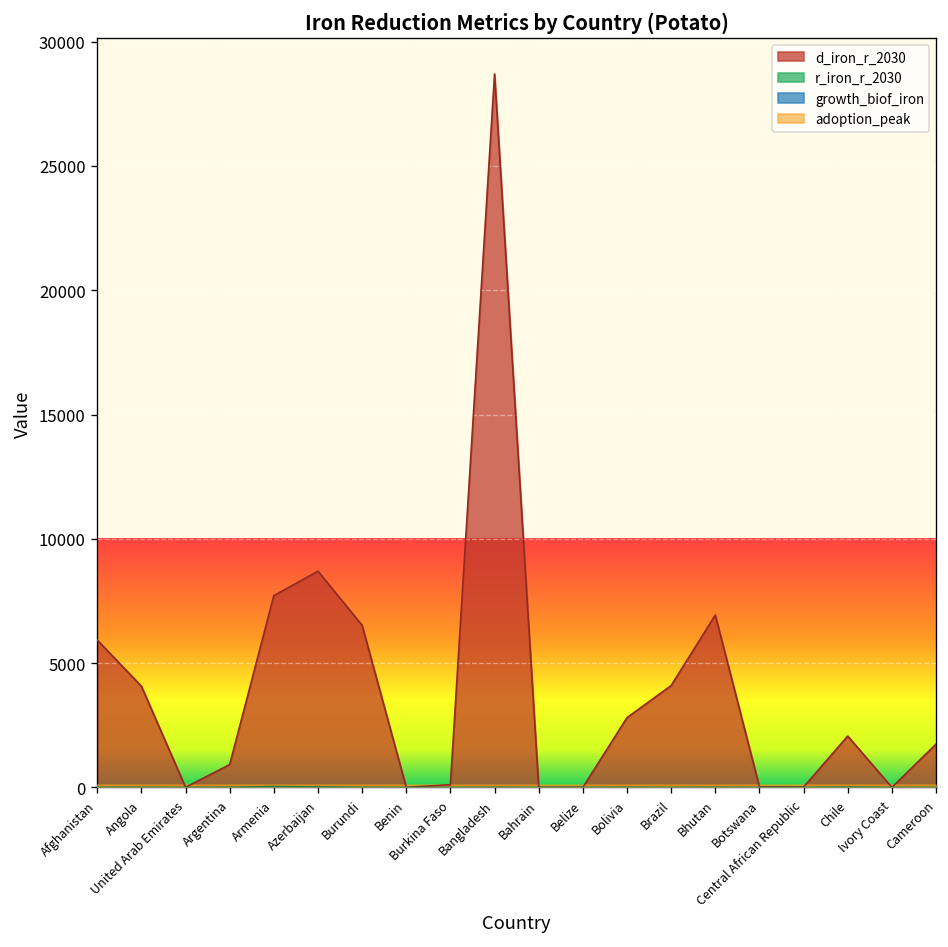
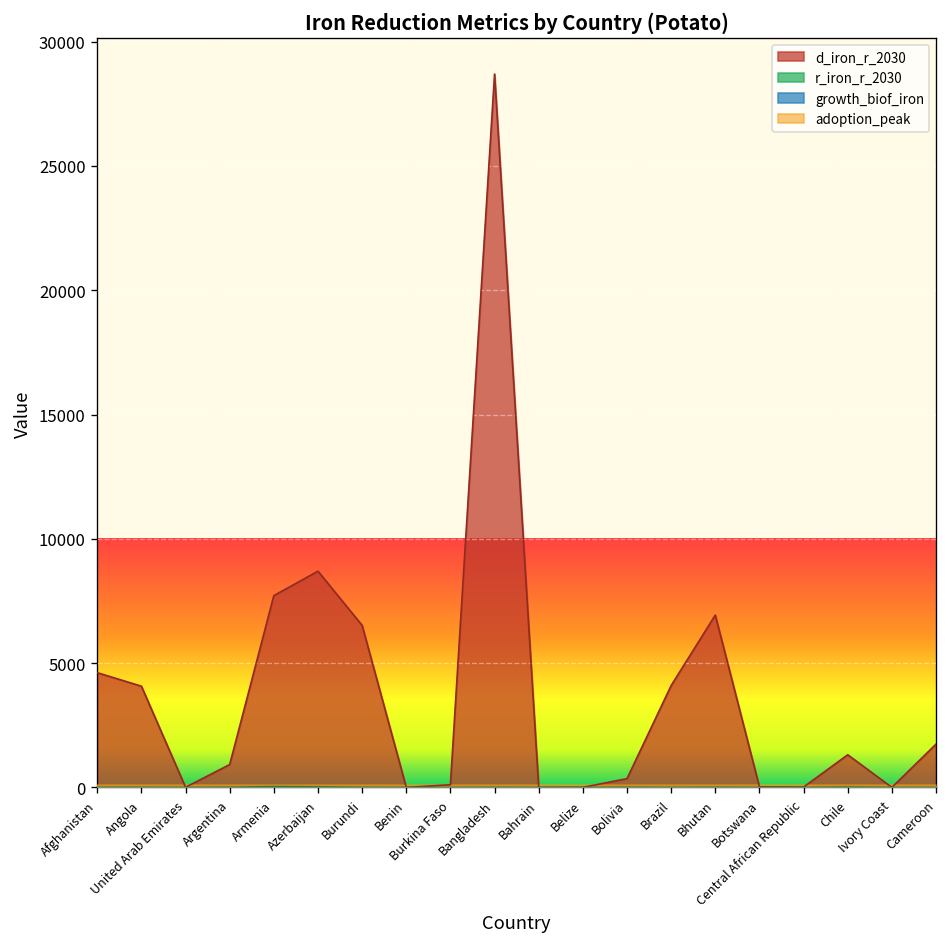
  {
    "d_iron_r_2030": {
-     "Afghanistan": 5900,
+     "Afghanistan": 4600,
      "Angola": 4100,
      "Argentina": 900,
      "Armenia": 7700,
      "Azerbaijan": 8700,
      "Burundi": 6500,
      "Bangladesh": 28700,
-     "Bolivia": 2800,
+     "Bolivia": 400,
      "Brazil": 4100,
      "Bhutan": 6900,
-     "Chile": 2100,
+     "Chile": 1300,
      "Cameroon": 1700
    }
  }
